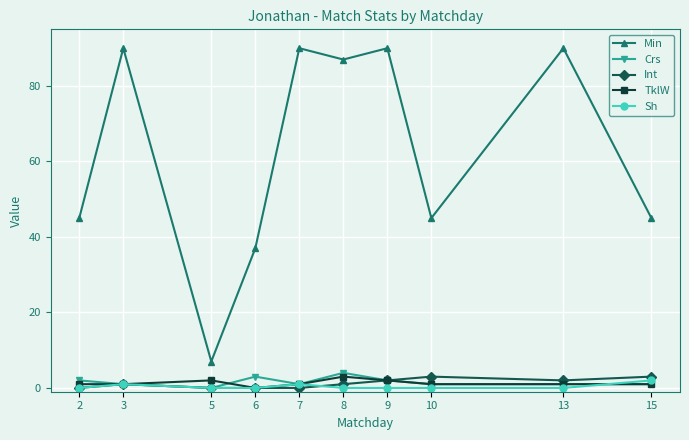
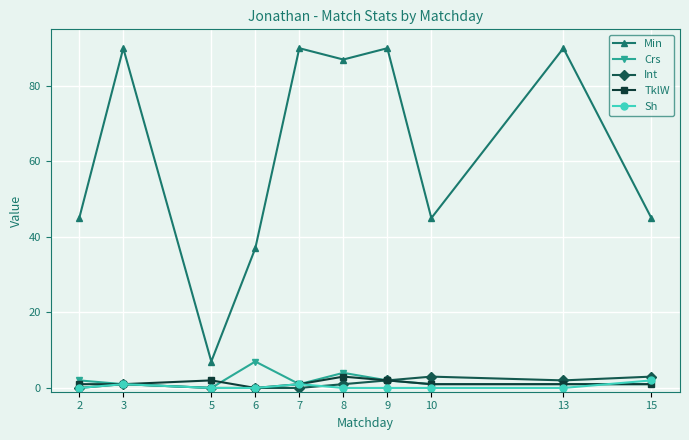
  {
    "Crs": {
      "2": 2,
-     "6": 3,
+     "6": 7,
      "8": 4
    },
    "Sh": {
      "8": 0,
      "9": 0,
      "10": 0,
      "13": 0,
      "15": 2
    }
  }
